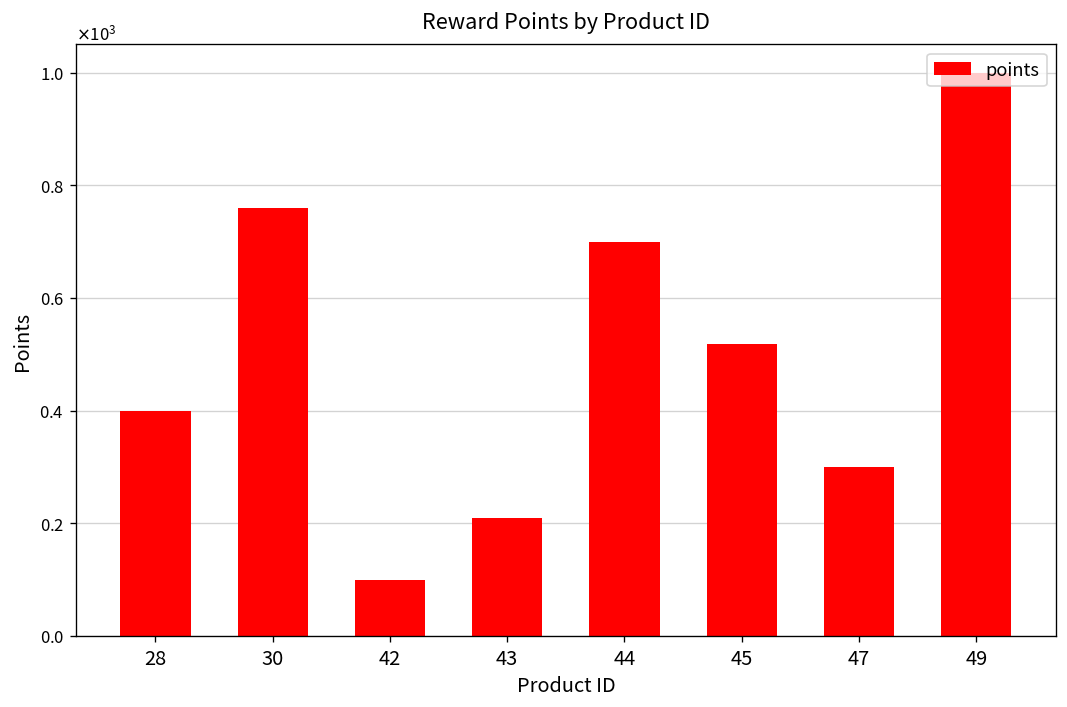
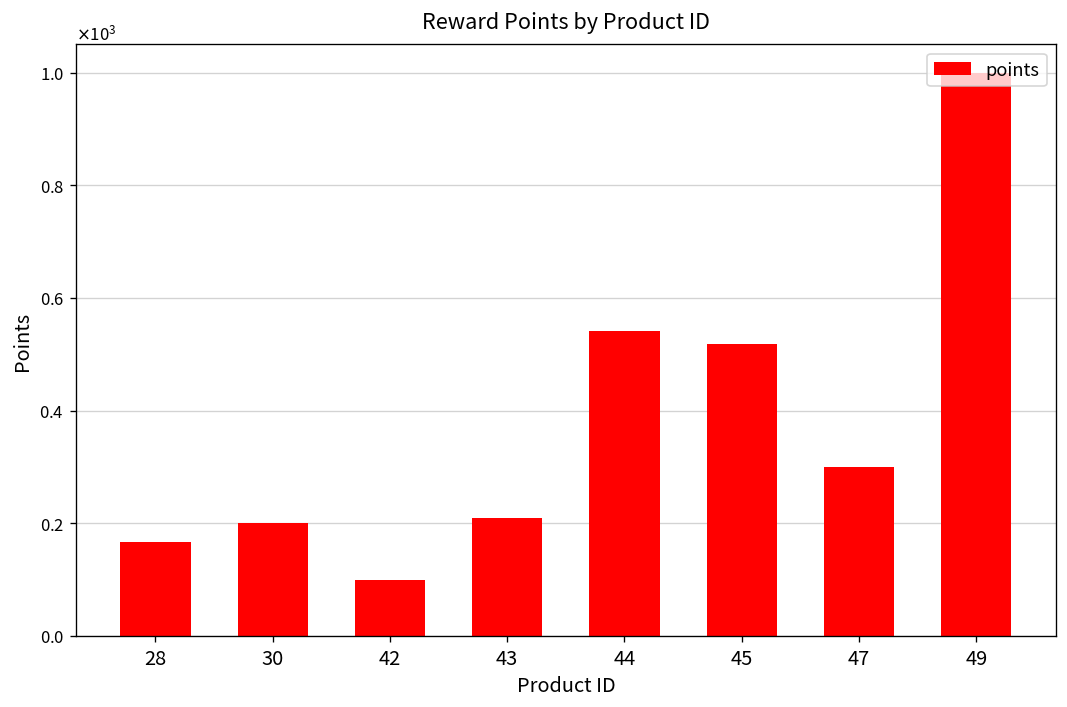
  {
-   "28": 400,
-   "30": 760,
+   "28": 170,
+   "30": 200,
    "42": 100,
    "43": 210,
-   "44": 700,
+   "44": 540,
    "45": 520,
    "47": 300
  }
